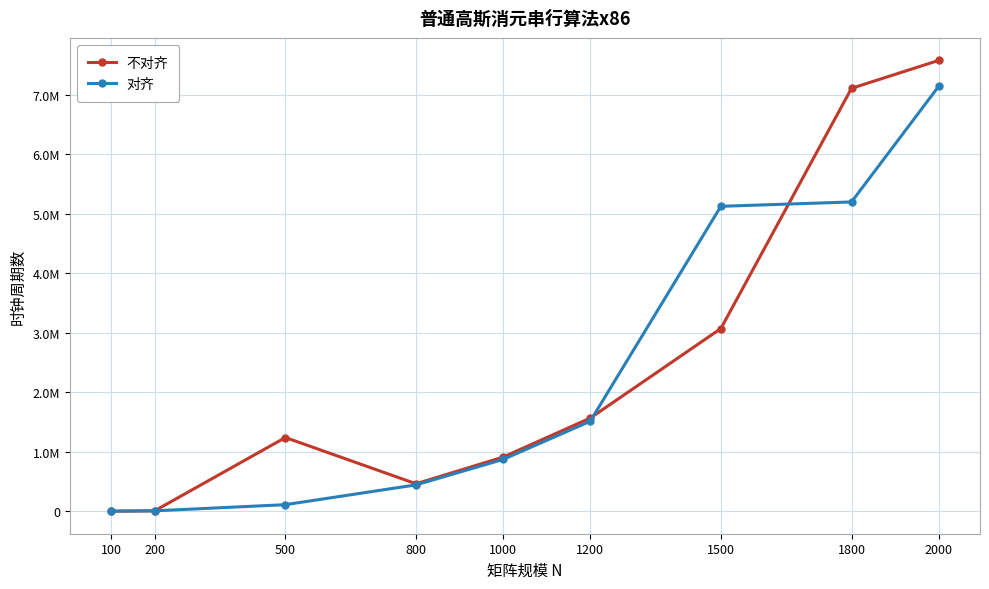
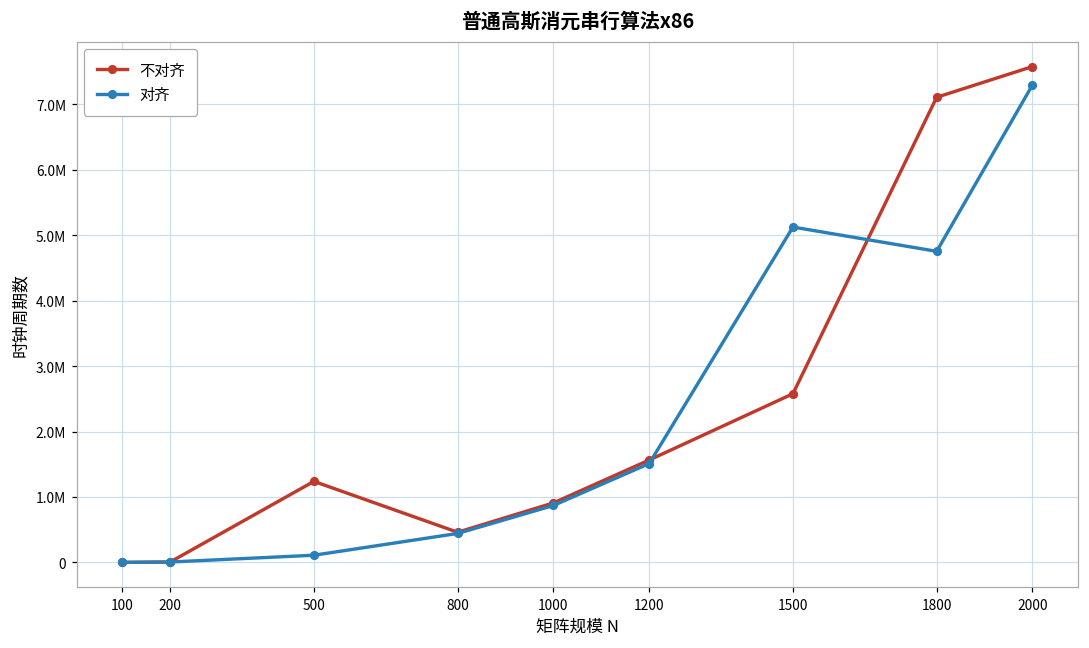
  {
    "不对齐": {
      "500": 1200000,
      "1200": 1600000,
-     "1500": 3100000,
+     "1500": 2600000,
      "1800": 7100000,
      "2000": 7600000
    },
    "对齐": {
      "500": 100000,
      "1200": 1500000,
      "1500": 5100000,
-     "1800": 5200000,
-     "2000": 7100000
+     "1800": 4800000,
+     "2000": 7300000
    }
  }
